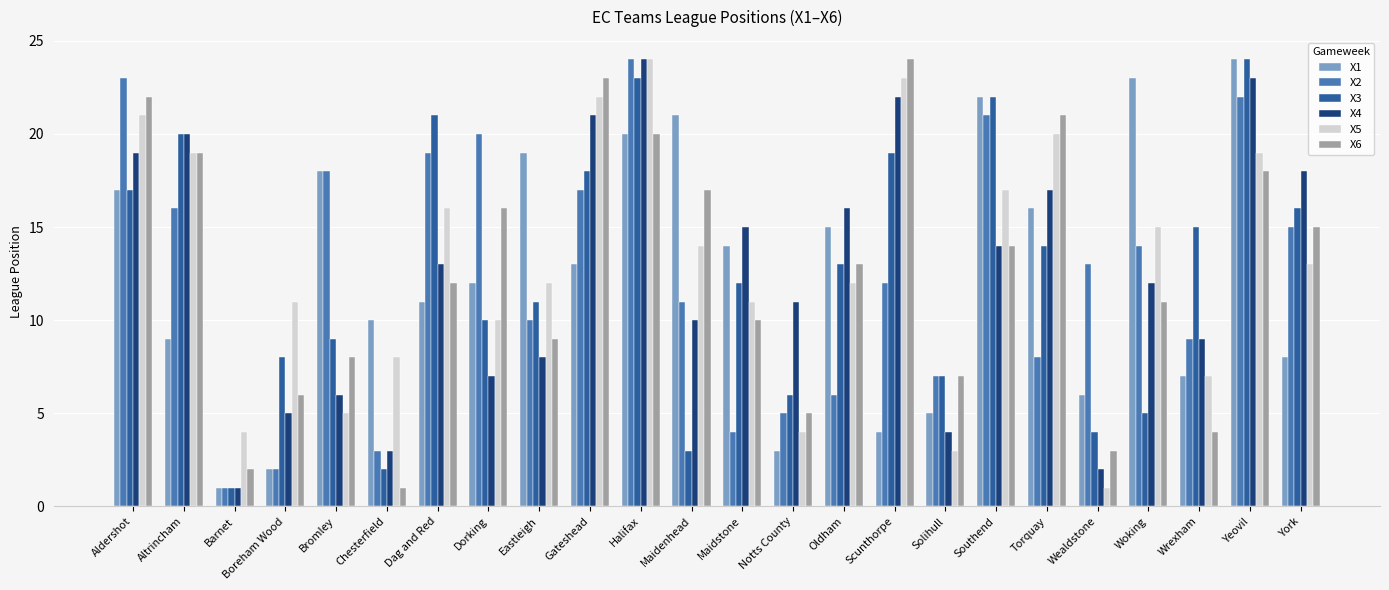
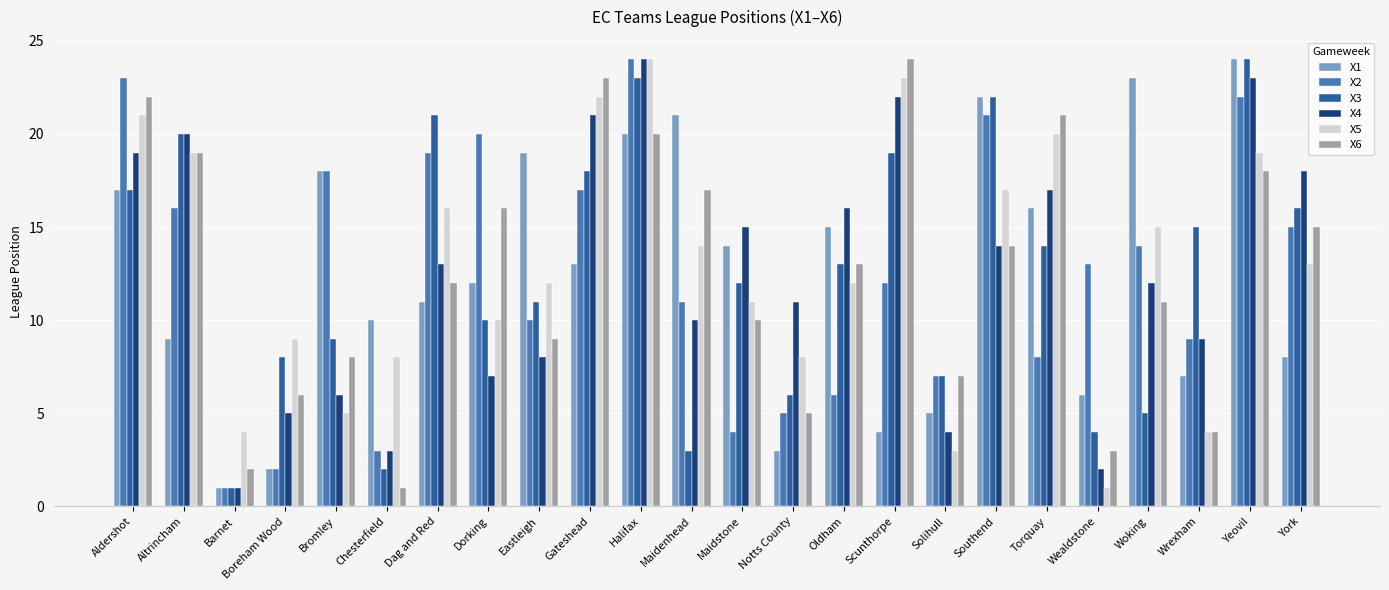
  {
    "X5": {
      "Aldershot": 21,
      "Altrincham": 19,
      "Barnet": 4,
-     "Boreham Wood": 11,
+     "Boreham Wood": 9,
      "Bromley": 5,
      "Chesterfield": 8,
      "Dag and Red": 16,
      "Dorking": 10,
      "Eastleigh": 12,
      "Gateshead": 22,
      "Halifax": 24,
      "Maidenhead": 14,
      "Maidstone": 11,
-     "Notts County": 4,
+     "Notts County": 8,
      "Oldham": 12,
      "Scunthorpe": 23,
      "Solihull": 3,
      "Southend": 17,
      "Torquay": 20,
      "Wealdstone": 1,
      "Woking": 15,
-     "Wrexham": 7,
+     "Wrexham": 4,
      "Yeovil": 19,
      "York": 13
    }
  }
